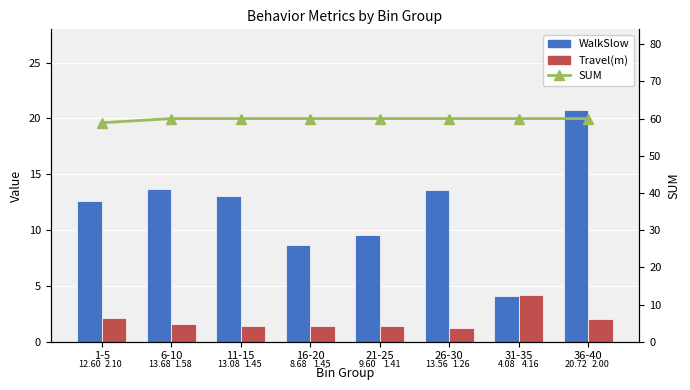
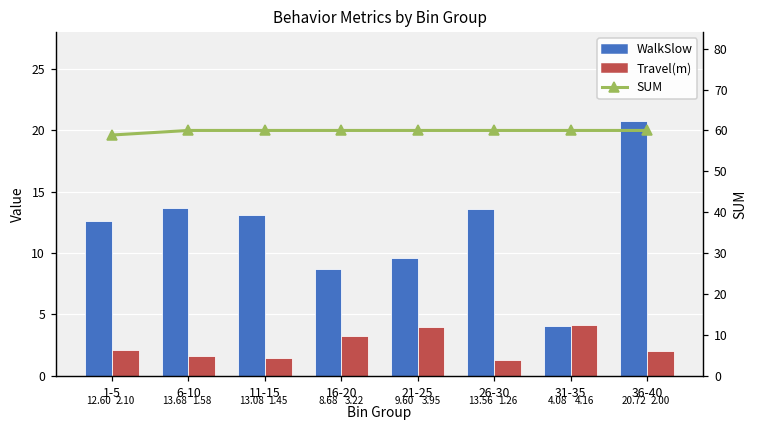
  {
    "Travel(m)": {
-     "16-20": 1.45,
-     "21-25": 1.41
+     "16-20": 3.22,
+     "21-25": 3.95
    }
  }
